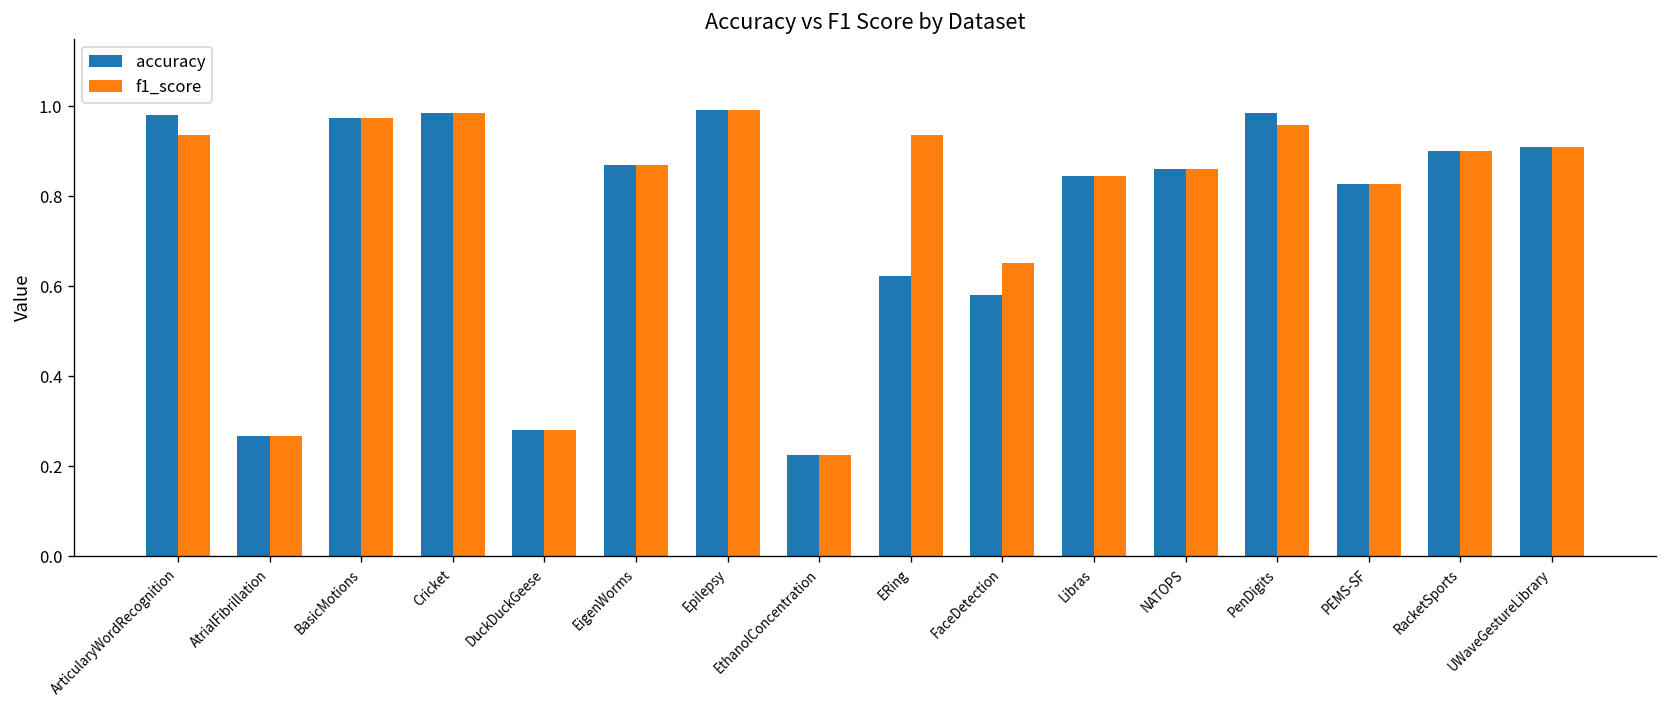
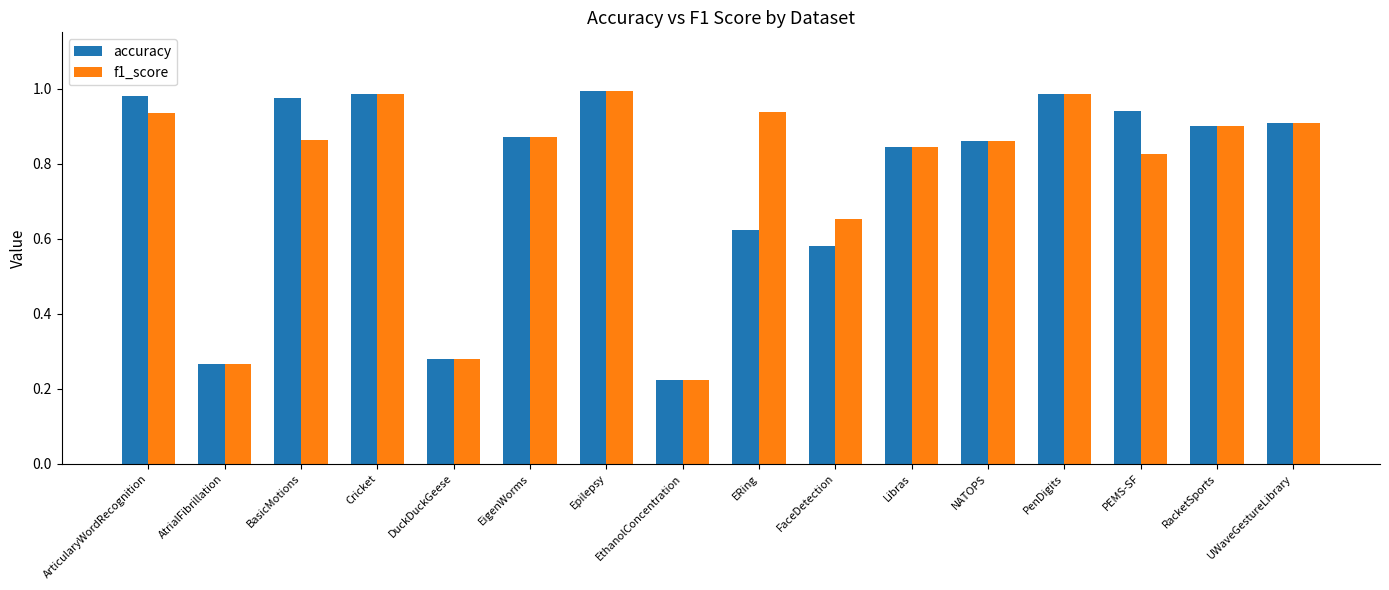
  {
    "accuracy": {
      "ArticularyWordRecognition": 0.98,
      "AtrialFibrillation": 0.27,
      "BasicMotions": 0.98,
      "Cricket": 0.99,
      "DuckDuckGeese": 0.28,
      "EigenWorms": 0.87,
      "Epilepsy": 0.99,
      "EthanolConcentration": 0.22,
      "ERing": 0.62,
      "FaceDetection": 0.58,
      "Libras": 0.84,
      "NATOPS": 0.86,
      "PenDigits": 0.98,
-     "PEMS-SF": 0.83,
+     "PEMS-SF": 0.94,
      "RacketSports": 0.90,
      "UWaveGestureLibrary": 0.91
    },
    "f1_score": {
      "ArticularyWordRecognition": 0.94,
      "AtrialFibrillation": 0.27,
-     "BasicMotions": 0.97,
+     "BasicMotions": 0.86,
      "Cricket": 0.99,
      "DuckDuckGeese": 0.28,
      "EigenWorms": 0.87,
      "Epilepsy": 0.99,
      "EthanolConcentration": 0.22,
      "ERing": 0.94,
      "FaceDetection": 0.65,
      "Libras": 0.84,
      "NATOPS": 0.86,
-     "PenDigits": 0.96,
+     "PenDigits": 0.98,
      "PEMS-SF": 0.83,
      "RacketSports": 0.90,
      "UWaveGestureLibrary": 0.91
    }
  }
